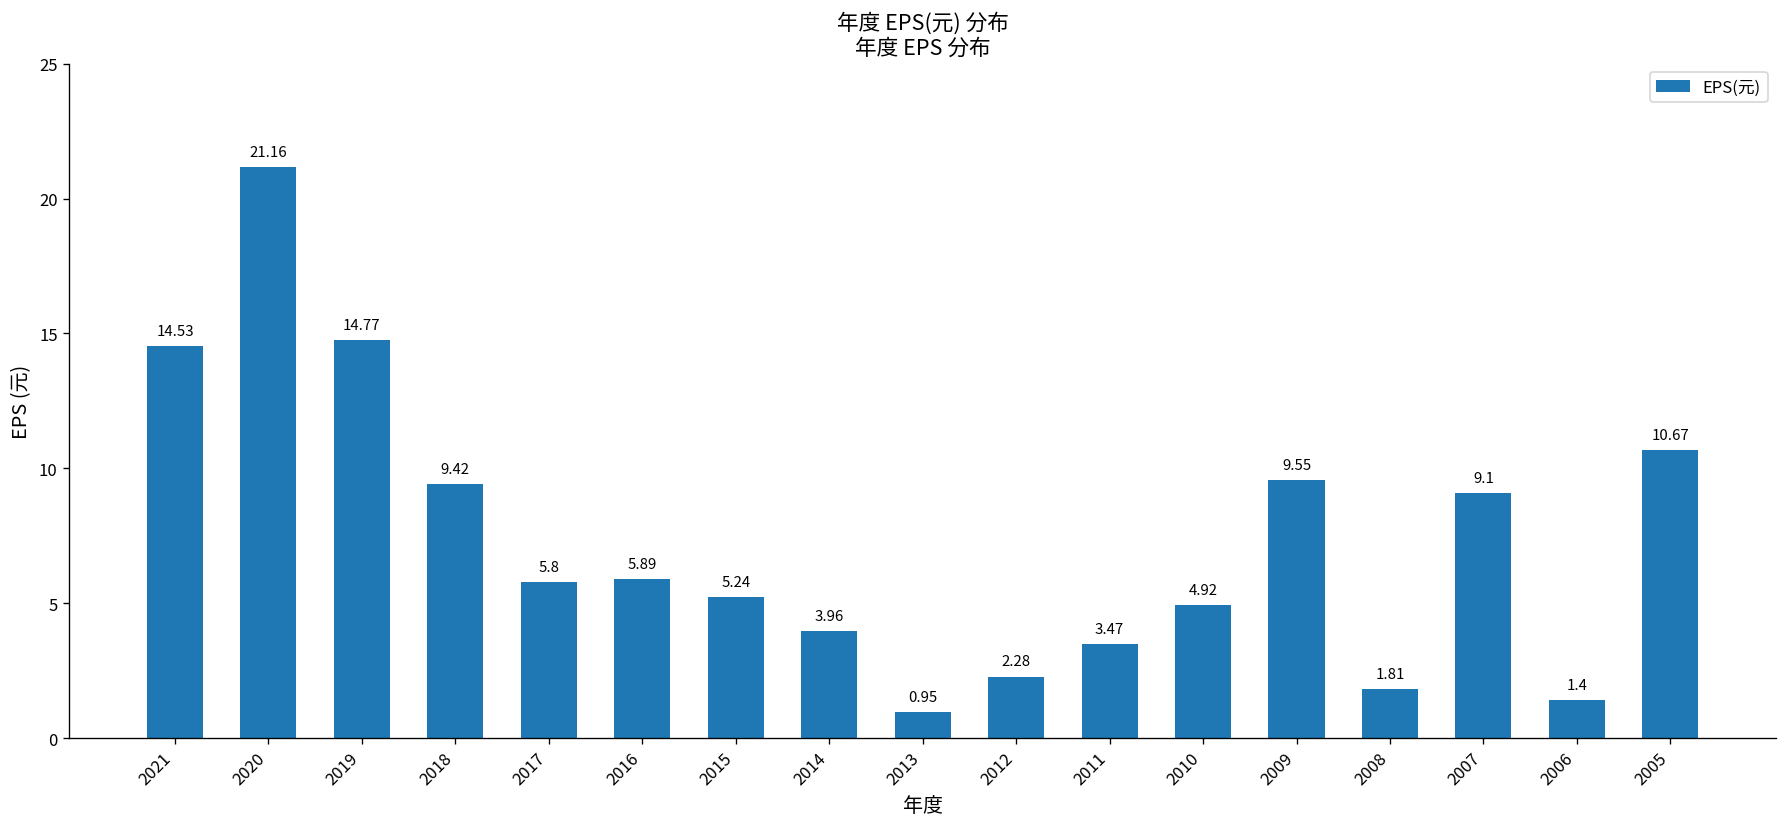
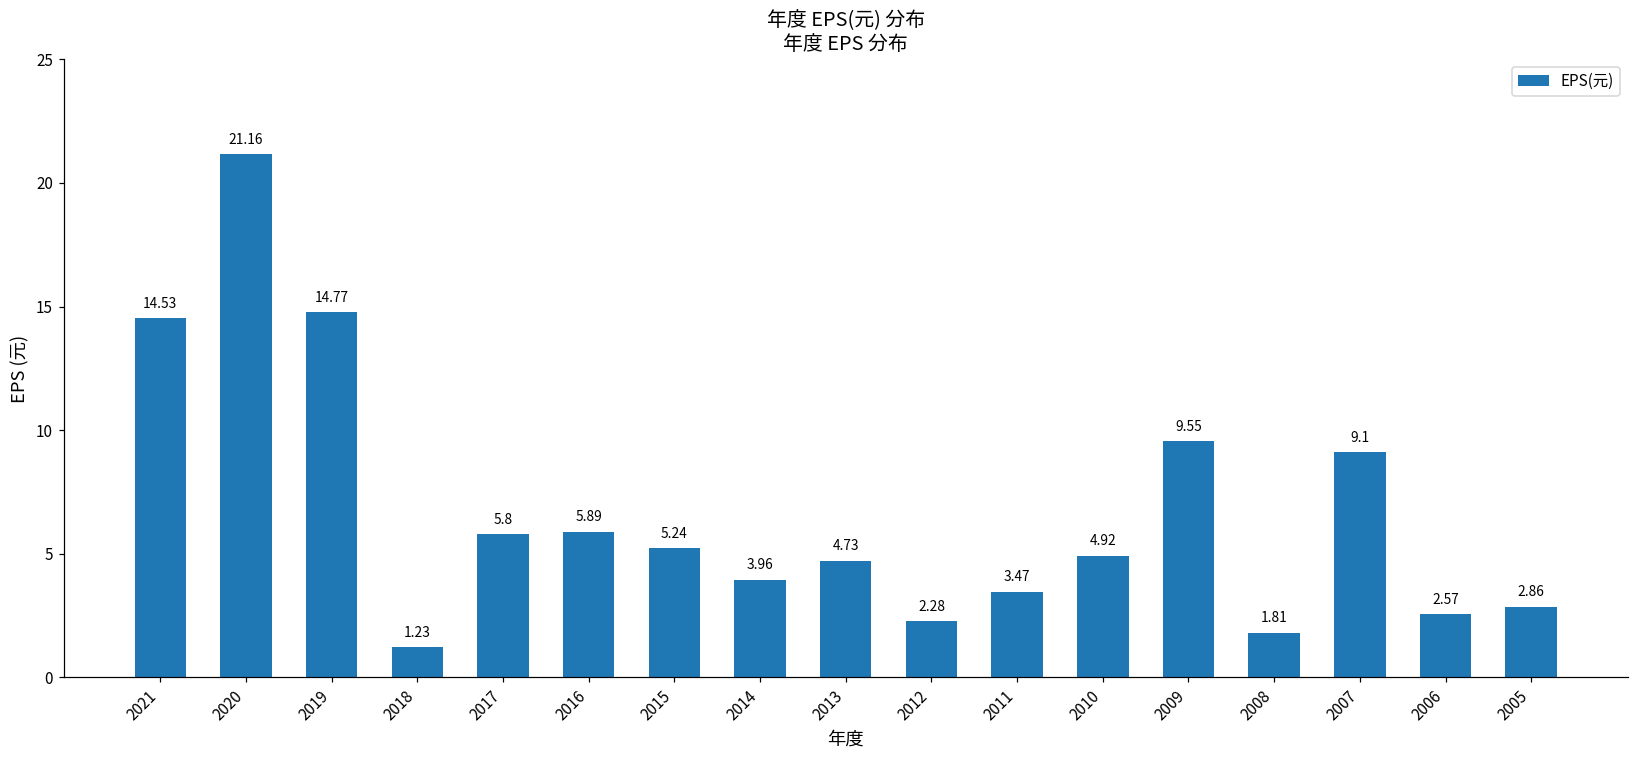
  {
    "2021": 14.53,
    "2020": 21.16,
    "2019": 14.77,
-   "2018": 9.42,
+   "2018": 1.23,
    "2017": 5.8,
    "2016": 5.89,
    "2015": 5.24,
    "2014": 3.96,
-   "2013": 0.95,
+   "2013": 4.73,
    "2012": 2.28,
    "2011": 3.47,
    "2010": 4.92,
    "2009": 9.55,
    "2008": 1.81,
    "2007": 9.1,
-   "2006": 1.4,
-   "2005": 10.67
+   "2006": 2.57,
+   "2005": 2.86
  }
